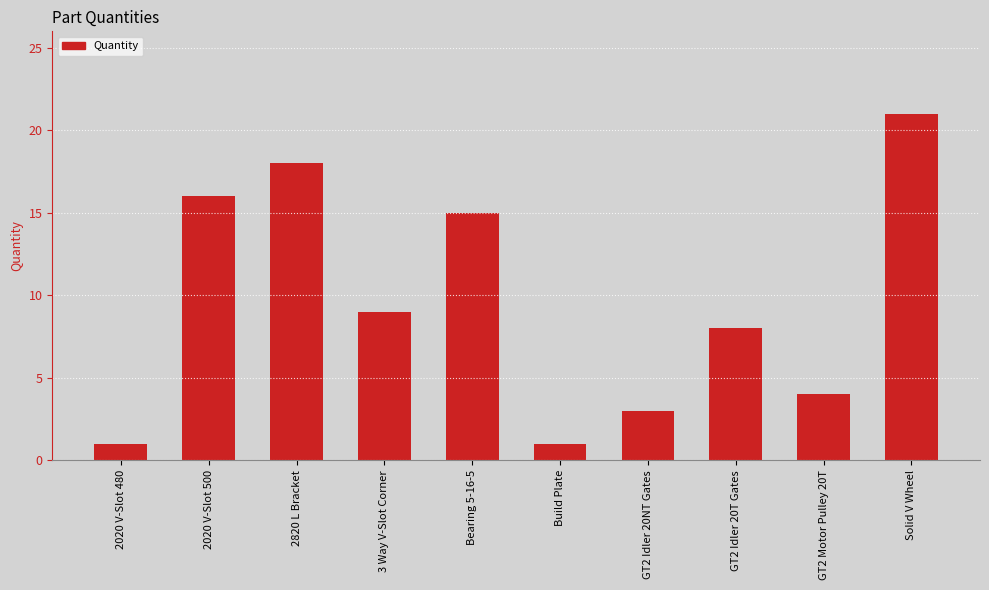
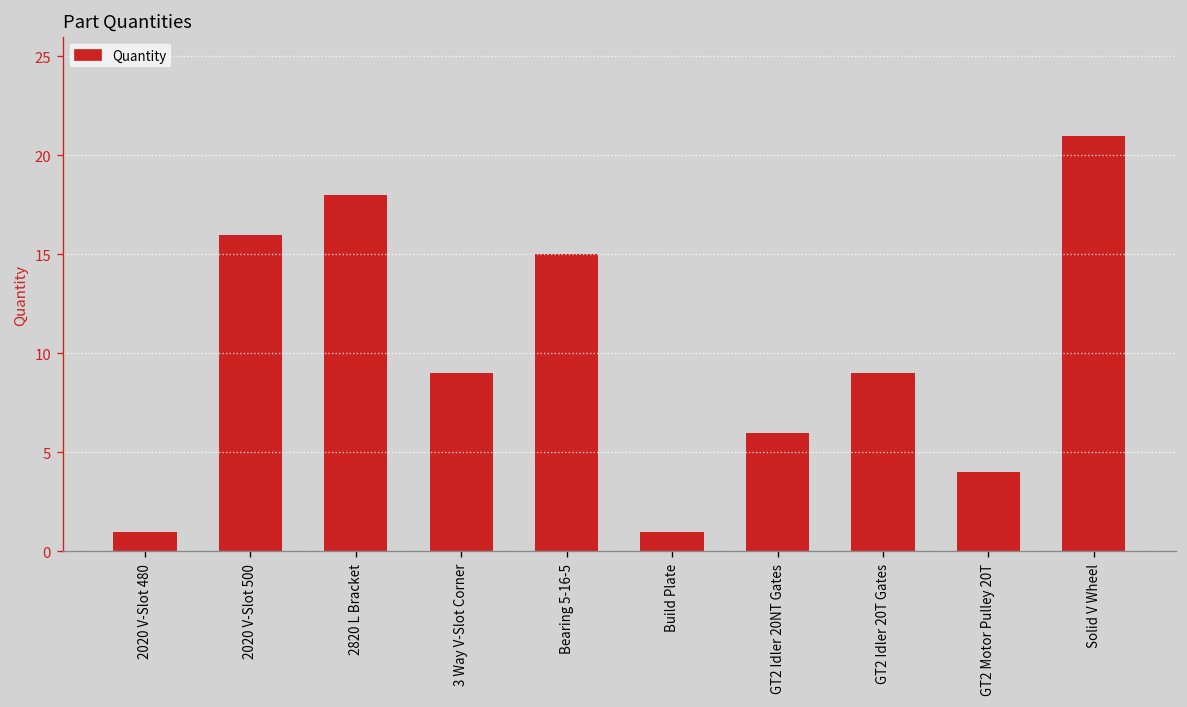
  {
    "2020 V-Slot 480": 1,
    "2020 V-Slot 500": 16,
    "2820 L Bracket": 18,
    "3 Way V-Slot Corner": 9,
    "Bearing 5-16-5": 15,
    "Build Plate": 1,
-   "GT2 Idler 20NT Gates": 3,
-   "GT2 Idler 20T Gates": 8,
+   "GT2 Idler 20NT Gates": 6,
+   "GT2 Idler 20T Gates": 9,
    "GT2 Motor Pulley 20T": 4,
    "Solid V Wheel": 21
  }
